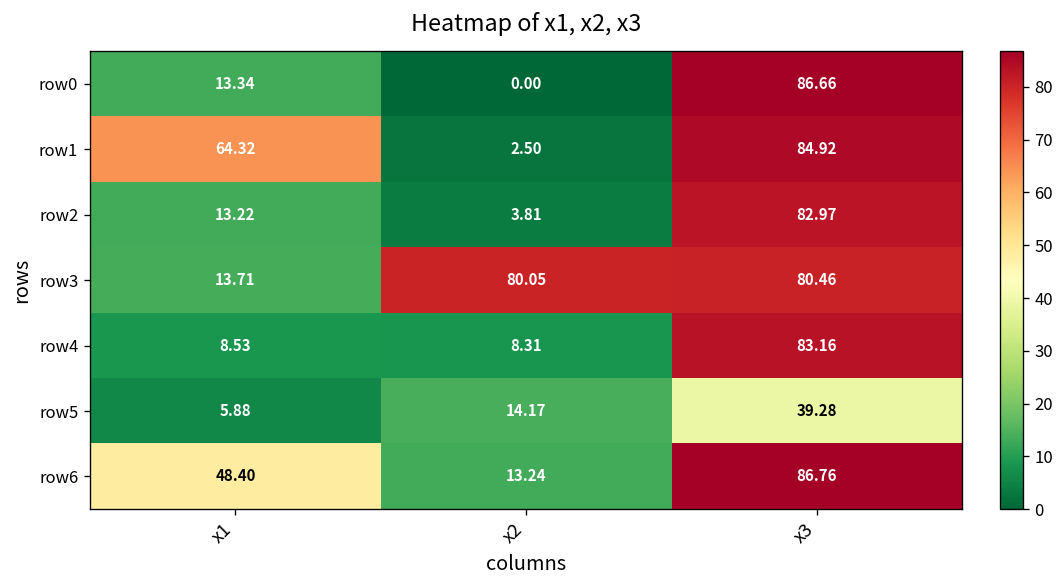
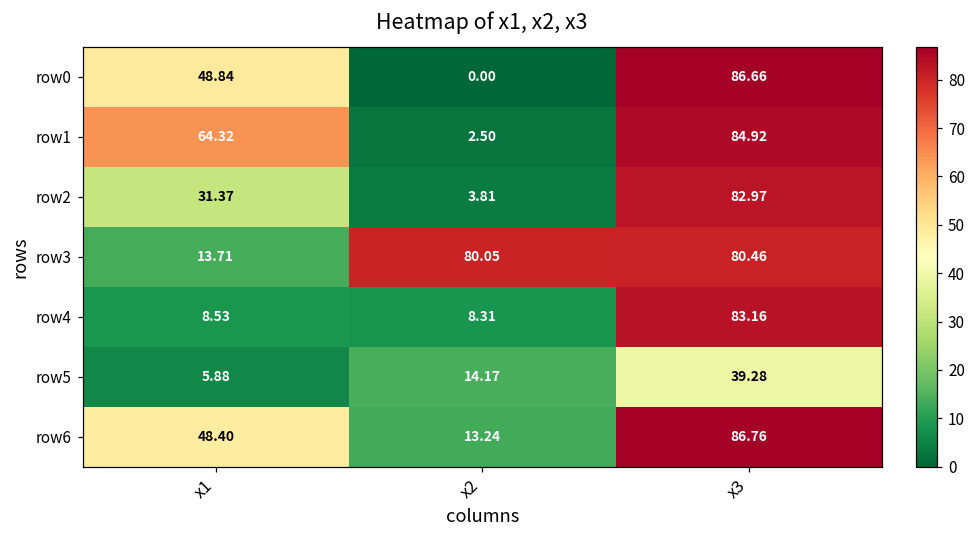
  {
    "row0": {
-     "x1": 13.34,
+     "x1": 48.84,
      "x2": 0.00,
      "x3": 86.66
    },
    "row1": {
      "x1": 64.32,
      "x2": 2.50,
      "x3": 84.92
    },
    "row2": {
-     "x1": 13.22,
+     "x1": 31.37,
      "x2": 3.81,
      "x3": 82.97
    },
    "row3": {
      "x1": 13.71,
      "x2": 80.05,
      "x3": 80.46
    },
    "row4": {
      "x1": 8.53,
      "x2": 8.31,
      "x3": 83.16
    },
    "row5": {
      "x1": 5.88,
      "x2": 14.17,
      "x3": 39.28
    },
    "row6": {
      "x1": 48.40,
      "x2": 13.24,
      "x3": 86.76
    }
  }
